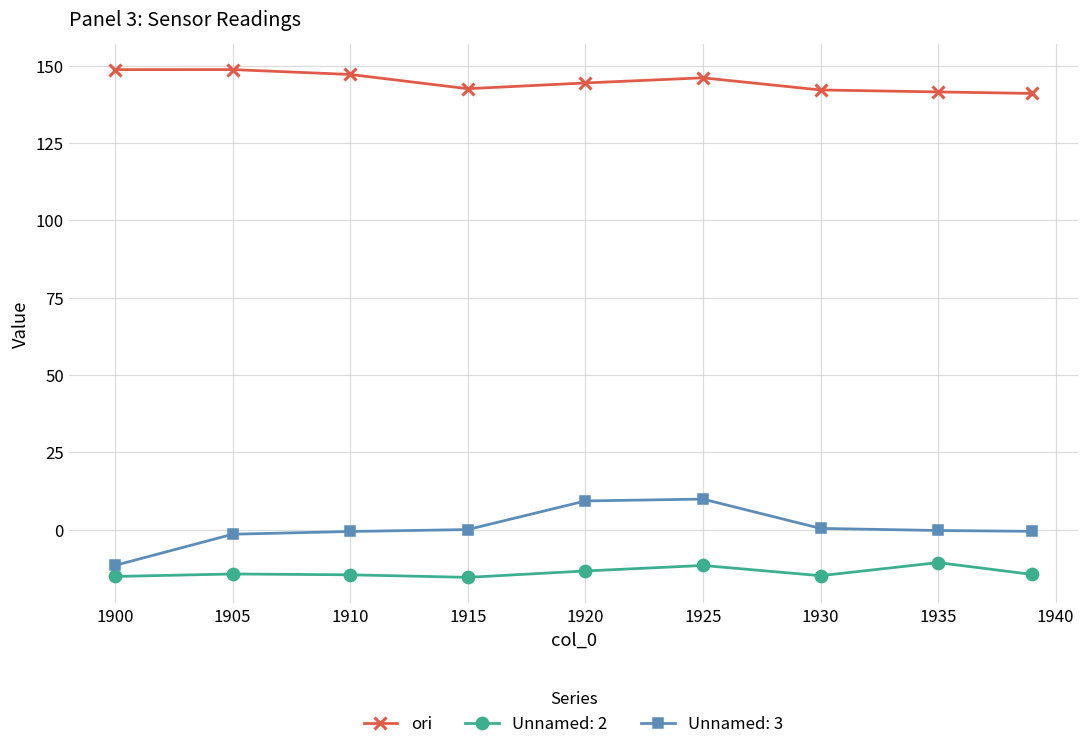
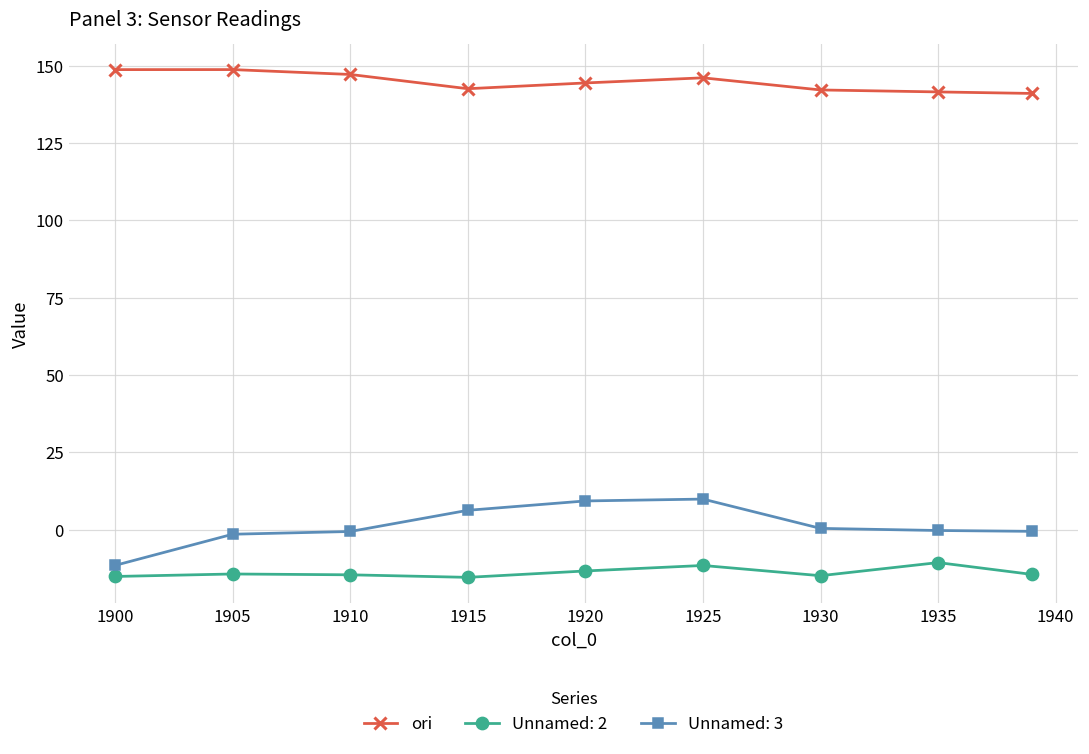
  {
    "ori": {
      "1900": 149,
      "1905": 149,
      "1910": 147,
      "1915": 143,
      "1920": 144,
      "1925": 146,
      "1930": 142,
      "1935": 141
    },
    "Unnamed: 2": {
      "1900": -15,
      "1905": -14,
      "1910": -15,
      "1915": -15,
      "1920": -13,
      "1925": -12,
      "1930": -15,
      "1935": -11
    },
    "Unnamed: 3": {
      "1900": -12,
      "1905": -1,
      "1910": -1,
-     "1915": 0,
+     "1915": 6,
      "1920": 9,
      "1925": 10,
      "1930": 0,
      "1935": 0
    }
  }
